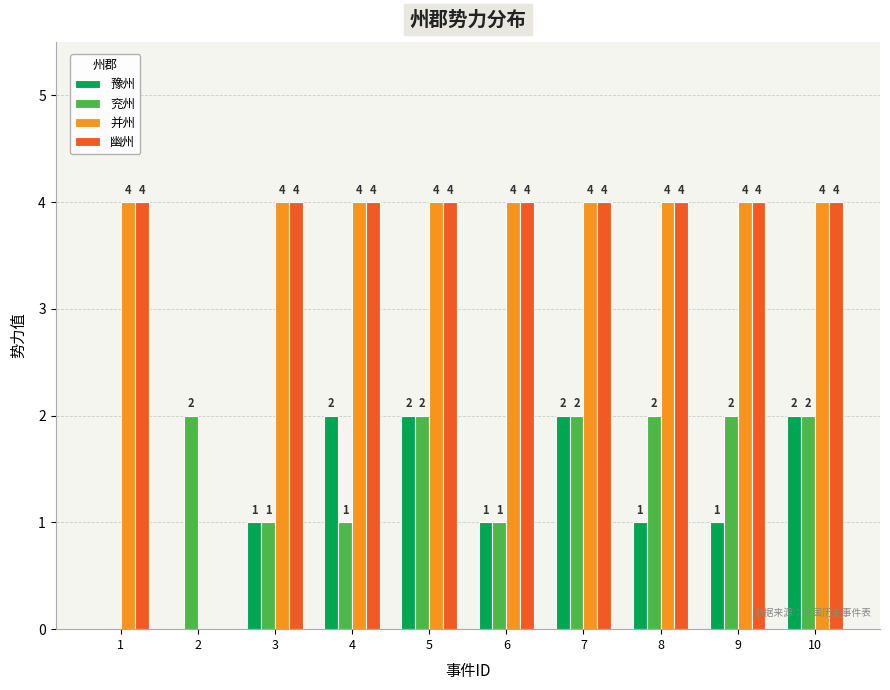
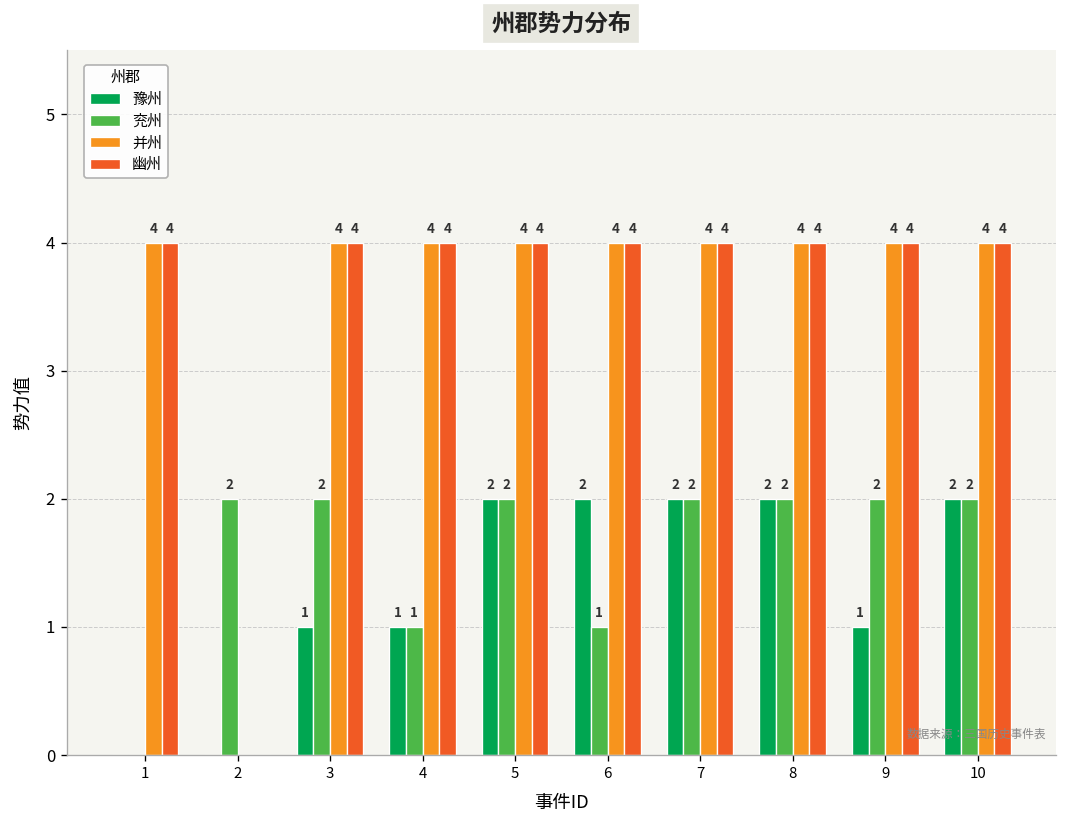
  {
    "豫州": {
      "3": 1,
-     "4": 2,
+     "4": 1,
      "5": 2,
-     "6": 1,
+     "6": 2,
      "7": 2,
-     "8": 1,
+     "8": 2,
      "9": 1,
      "10": 2
    },
    "兖州": {
      "2": 2,
-     "3": 1,
+     "3": 2,
      "4": 1,
      "5": 2,
      "6": 1,
      "7": 2,
      "8": 2,
      "9": 2,
      "10": 2
    }
  }
